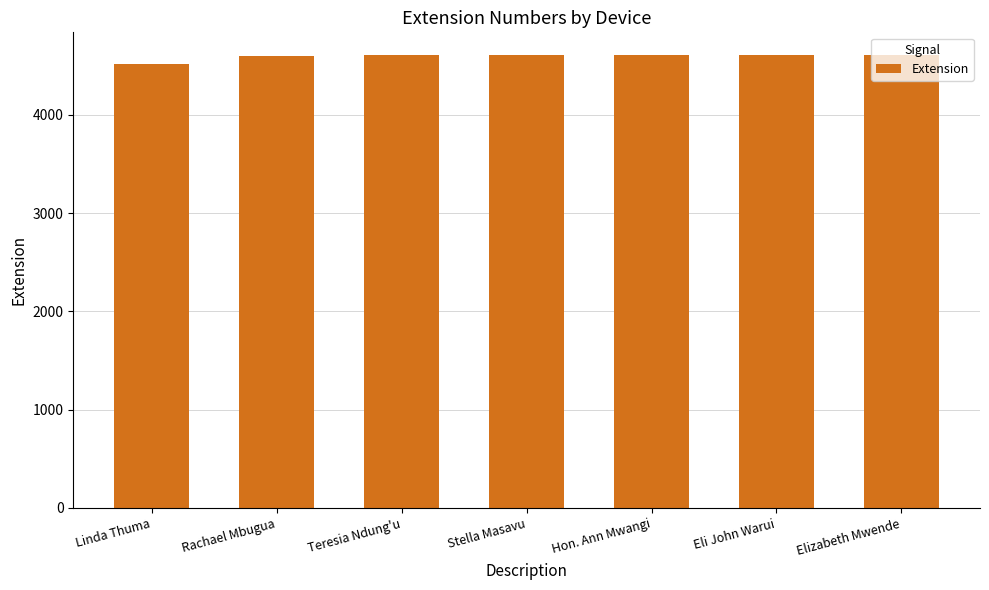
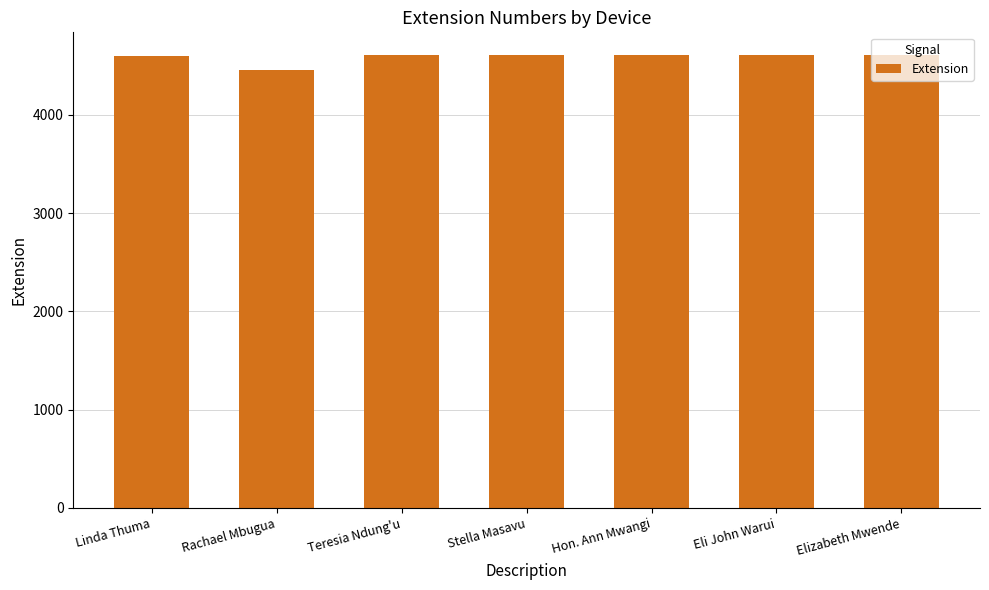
  {
-   "Linda Thuma": 4500,
-   "Rachael Mbugua": 4600,
+   "Linda Thuma": 4600,
+   "Rachael Mbugua": 4500,
    "Teresia Ndung'u": 4600,
    "Stella Masavu": 4600,
    "Hon. Ann Mwangi": 4600,
    "Eli John Warui": 4600
  }
